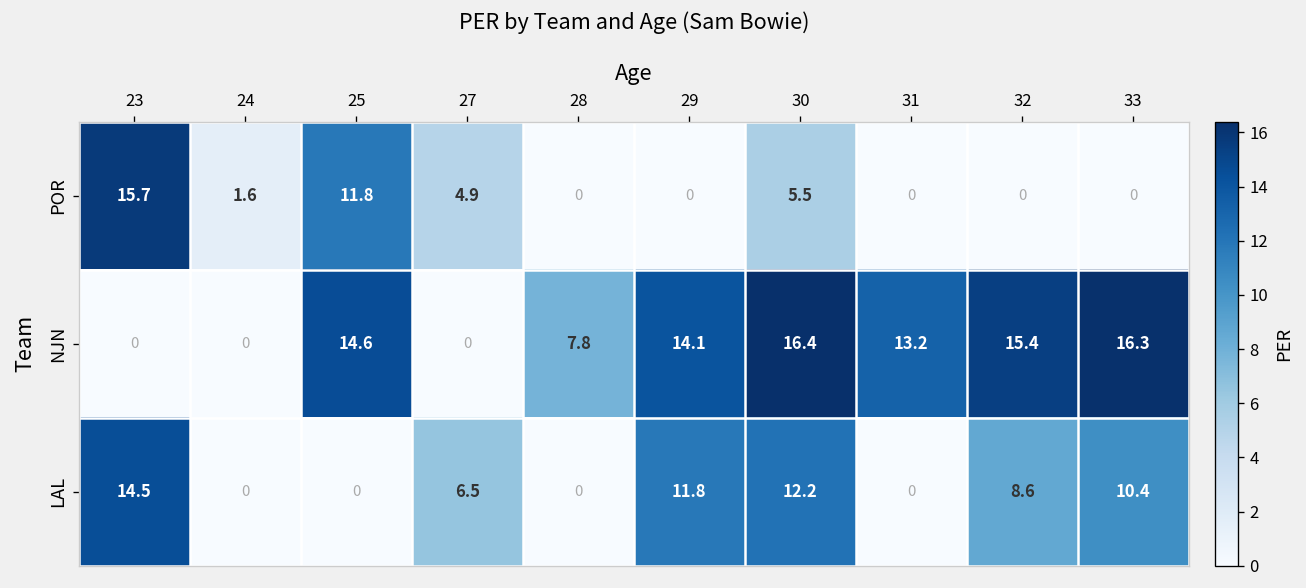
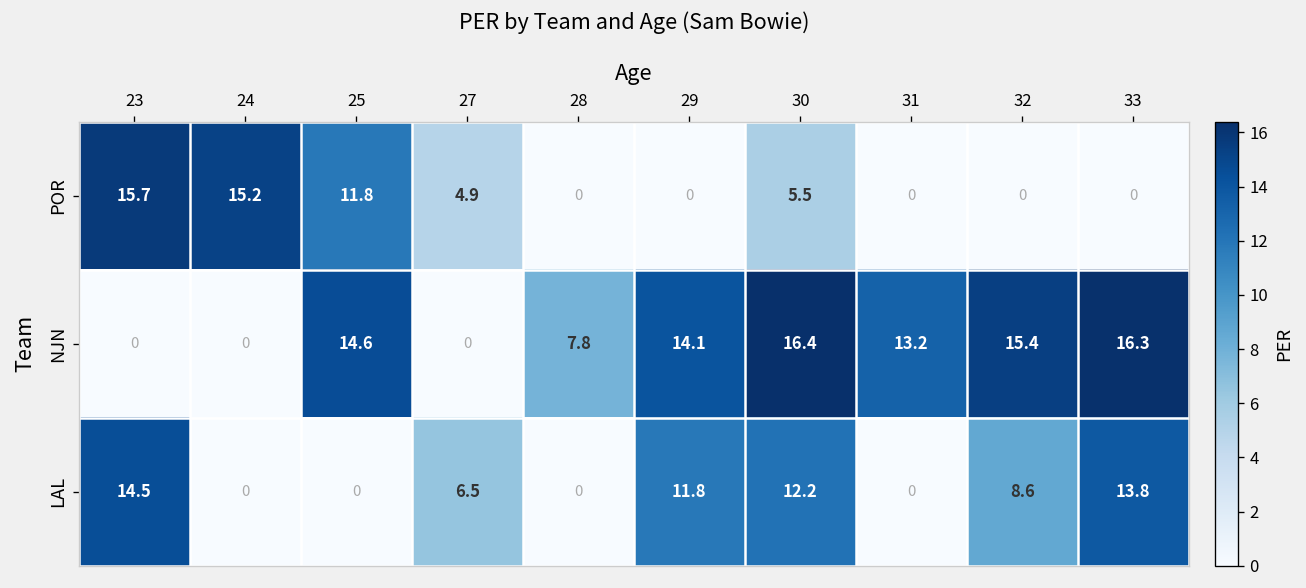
  {
    "POR": {
      "23": 15.7,
-     "24": 1.6,
+     "24": 15.2,
      "25": 11.8,
      "27": 4.9,
      "28": 0,
      "29": 0,
      "30": 5.5,
      "31": 0,
      "32": 0,
      "33": 0
    },
    "NJN": {
      "23": 0,
      "24": 0,
      "25": 14.6,
      "27": 0,
      "28": 7.8,
      "29": 14.1,
      "30": 16.4,
      "31": 13.2,
      "32": 15.4,
      "33": 16.3
    },
    "LAL": {
      "23": 14.5,
      "24": 0,
      "25": 0,
      "27": 6.5,
      "28": 0,
      "29": 11.8,
      "30": 12.2,
      "31": 0,
      "32": 8.6,
-     "33": 10.4
+     "33": 13.8
    }
  }
